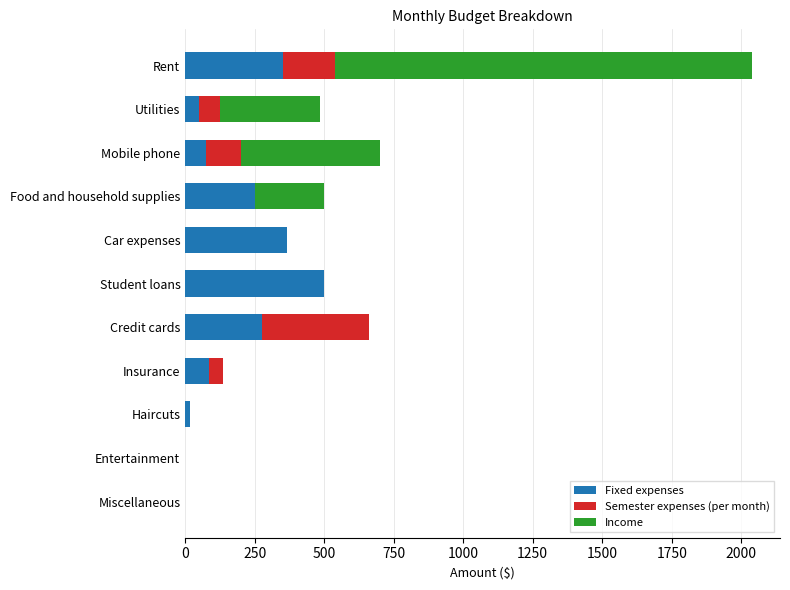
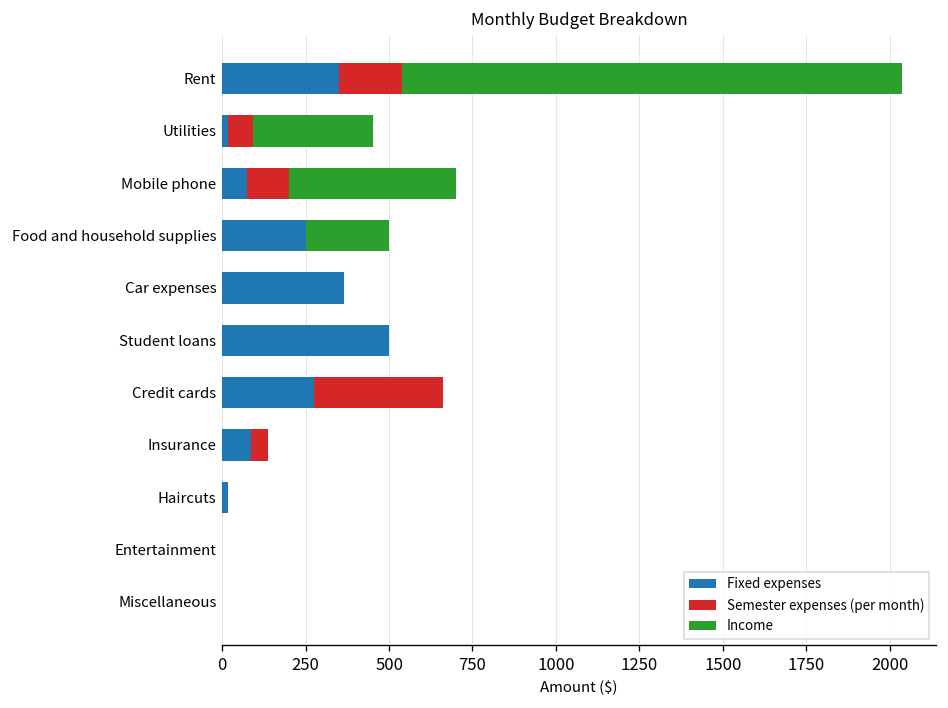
  {
    "Fixed expenses": {
      "Rent": 350,
-     "Utilities": 50,
+     "Utilities": 20,
      "Mobile phone": 80,
      "Food and household supplies": 250,
      "Car expenses": 370,
      "Student loans": 500,
      "Credit cards": 280,
      "Insurance": 90,
      "Haircuts": 20,
      "Entertainment": 0,
      "Miscellaneous": 0
    },
    "Semester expenses (per month)": {
      "Rent": 190,
      "Utilities": 80,
      "Mobile phone": 130,
      "Food and household supplies": 0,
      "Car expenses": 0,
      "Student loans": 0,
      "Credit cards": 390,
      "Insurance": 50,
      "Haircuts": 0,
      "Entertainment": 0,
      "Miscellaneous": 0
    },
    "Income": {
      "Rent": 1500,
      "Utilities": 360,
      "Mobile phone": 500,
      "Food and household supplies": 250,
      "Car expenses": 0,
      "Student loans": 0,
      "Credit cards": 0,
      "Insurance": 0,
      "Haircuts": 0,
      "Entertainment": 0,
      "Miscellaneous": 0
    }
  }
